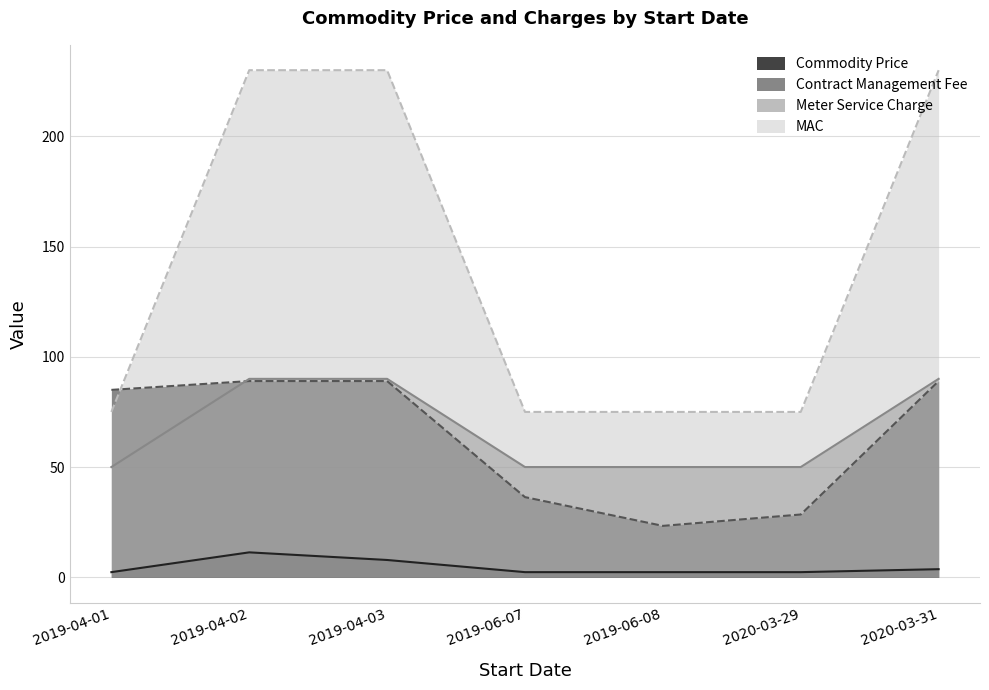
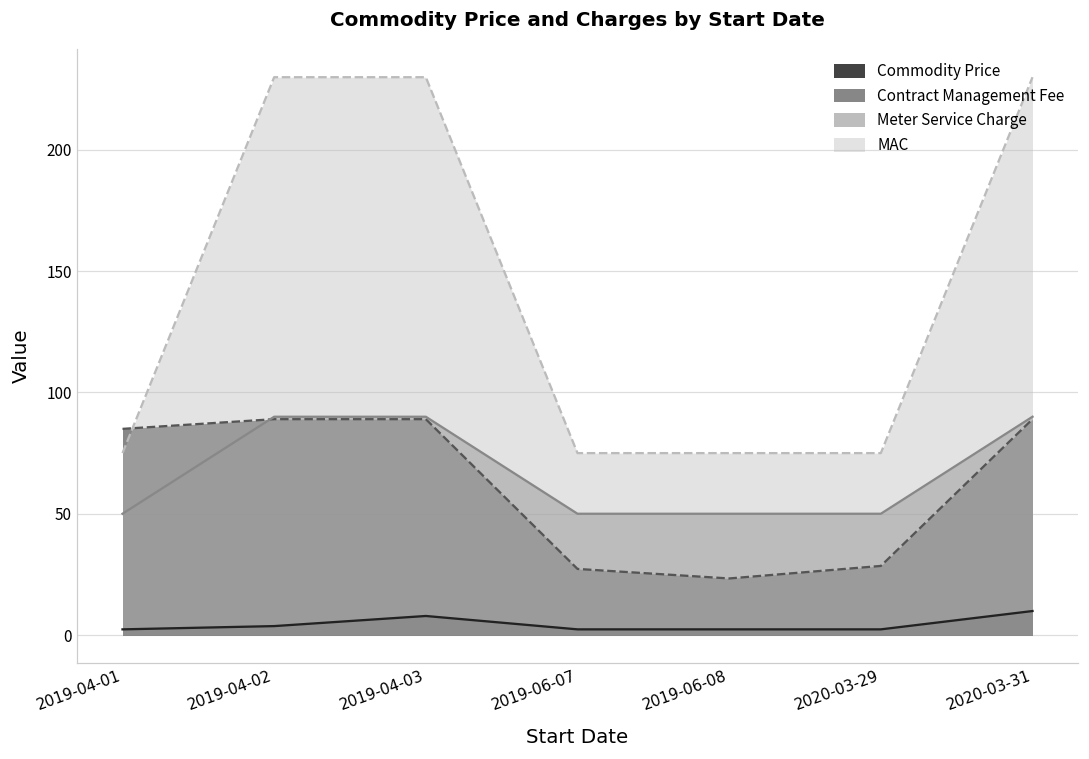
  {
    "Commodity Price": {
      "2019-04-01": 2,
-     "2019-04-02": 11,
+     "2019-04-02": 4,
      "2019-04-03": 8,
      "2019-06-07": 2,
      "2019-06-08": 2,
      "2020-03-29": 2,
-     "2020-03-31": 4
+     "2020-03-31": 10
    },
    "Contract Management Fee": {
      "2019-04-01": 85,
-     "2019-06-07": 36,
+     "2019-06-07": 27,
      "2019-06-08": 23,
      "2020-03-29": 28
    },
    "Meter Service Charge": {
      "2019-04-01": 50,
      "2019-06-07": 50,
      "2019-06-08": 50,
      "2020-03-29": 50
    },
    "MAC": {
      "2019-04-01": 75,
      "2019-04-02": 230,
      "2019-04-03": 230,
      "2019-06-07": 75,
      "2019-06-08": 75,
      "2020-03-29": 75,
      "2020-03-31": 230
    }
  }
